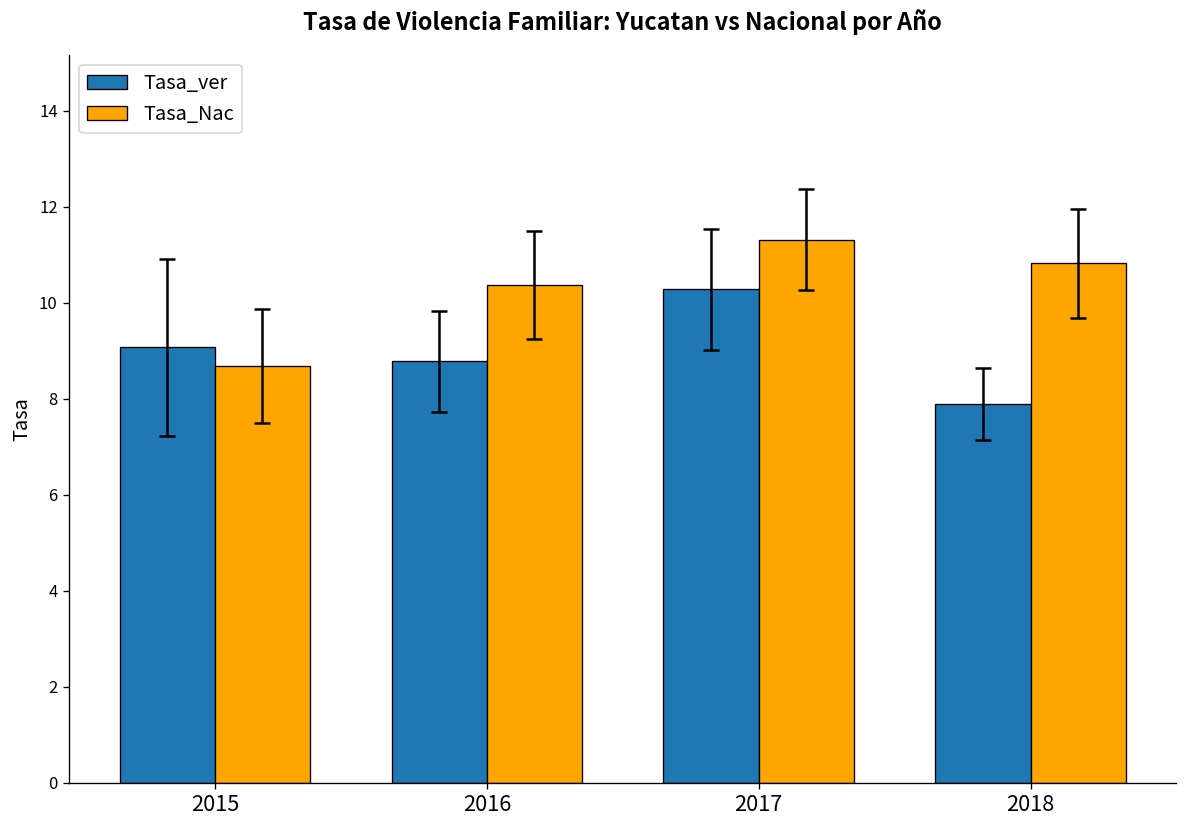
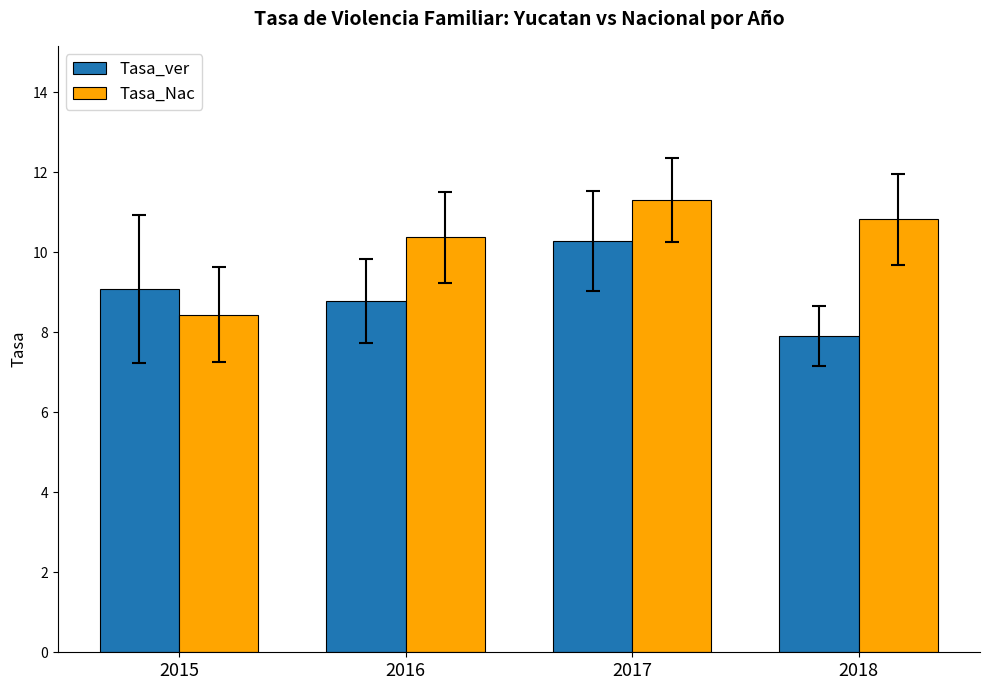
  {
    "Tasa_Nac": {
-     "2015": 8.7,
+     "2015": 8.4,
      "2016": 10.4,
      "2017": 11.3,
      "2018": 10.8
    }
  }
